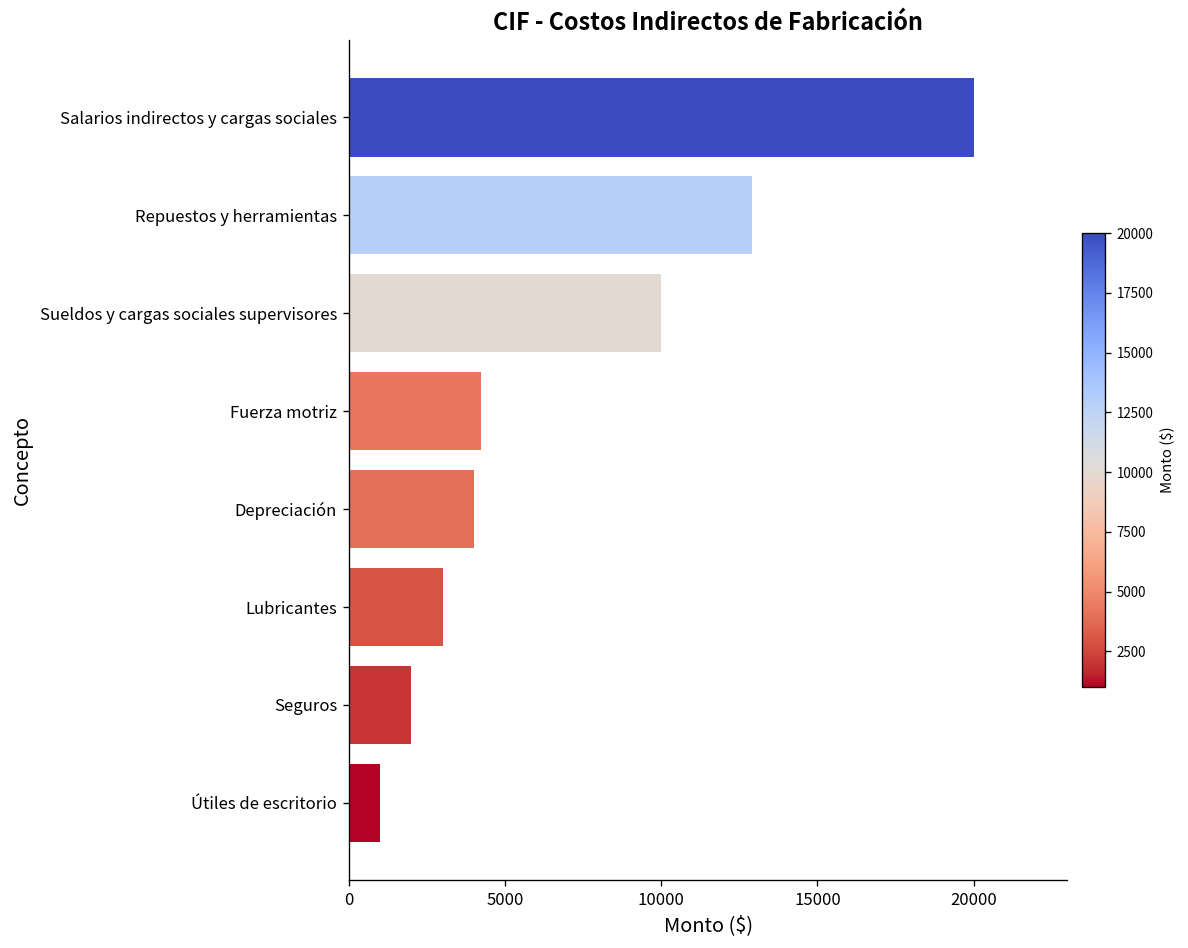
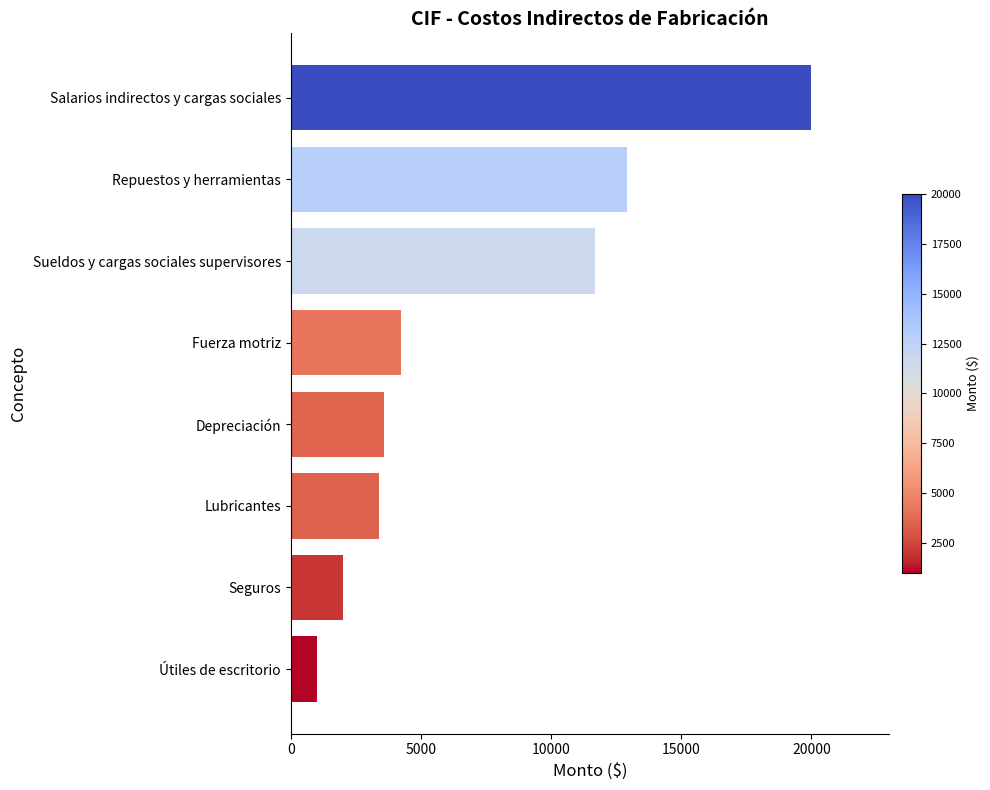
  {
    "Salarios indirectos y cargas sociales": 20000,
    "Repuestos y herramientas": 12900,
-   "Sueldos y cargas sociales supervisores": 10000,
+   "Sueldos y cargas sociales supervisores": 11700,
    "Fuerza motriz": 4200,
-   "Depreciación": 4000,
-   "Lubricantes": 3000,
+   "Depreciación": 3600,
+   "Lubricantes": 3400,
    "Seguros": 2000,
    "Útiles de escritorio": 1000
  }
